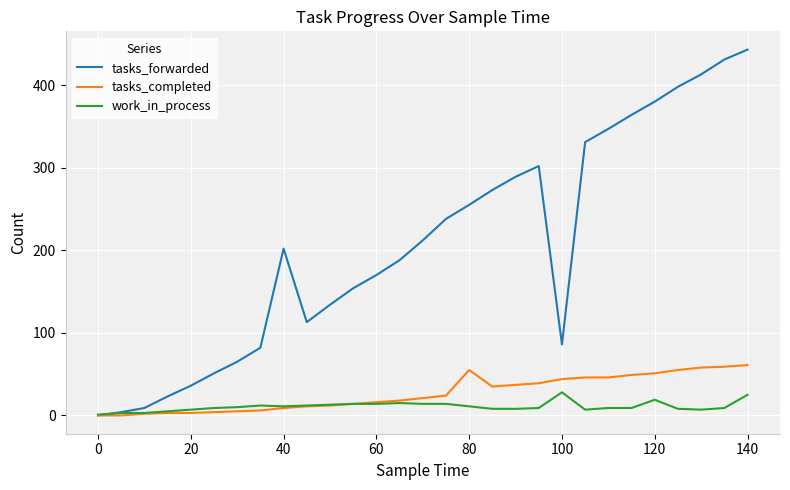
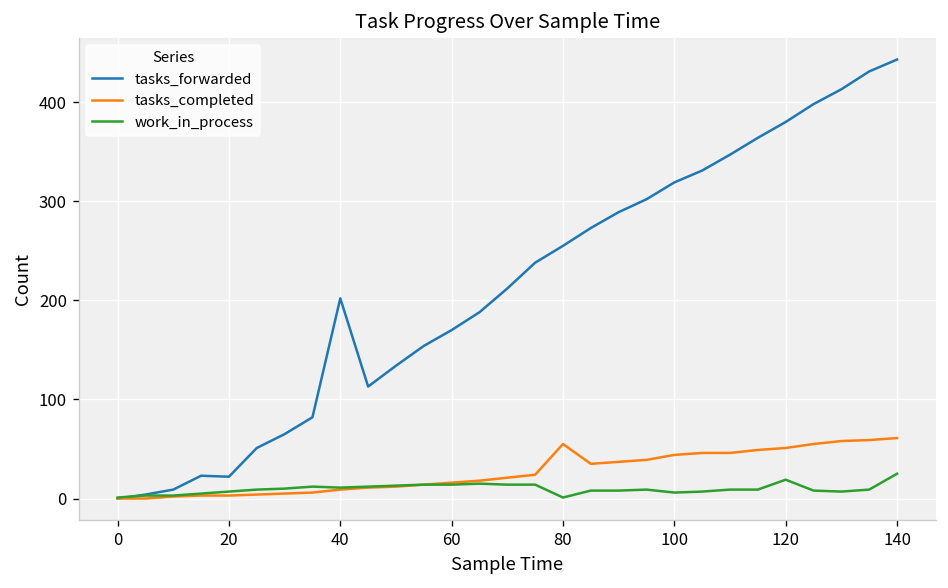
  {
    "tasks_forwarded": {
-     "20": 40,
+     "20": 20,
      "40": 200,
      "60": 170,
      "80": 260,
-     "100": 90,
+     "100": 320,
      "120": 380,
      "140": 440
    },
    "tasks_completed": {
      "20": 0,
      "80": 60,
      "100": 40,
      "120": 50,
      "140": 60
    },
    "work_in_process": {
      "20": 10,
-     "80": 10,
-     "100": 30,
+     "80": 0,
+     "100": 10,
      "120": 20,
      "140": 30
    }
  }
